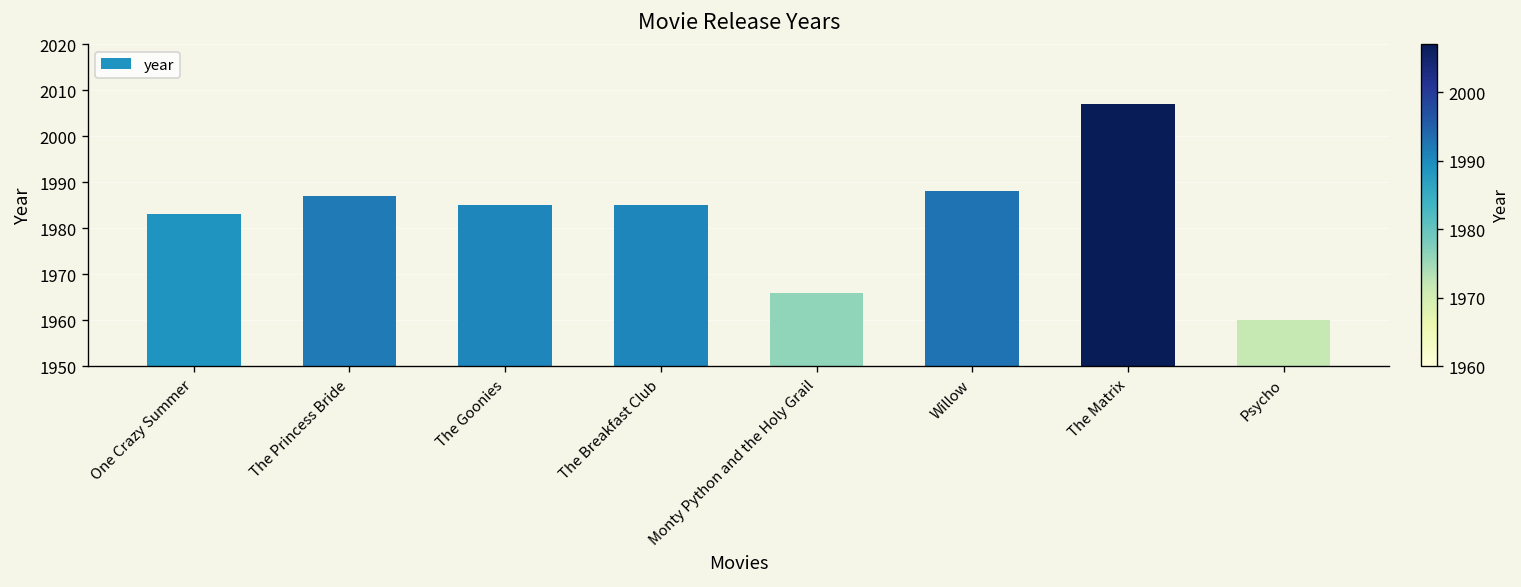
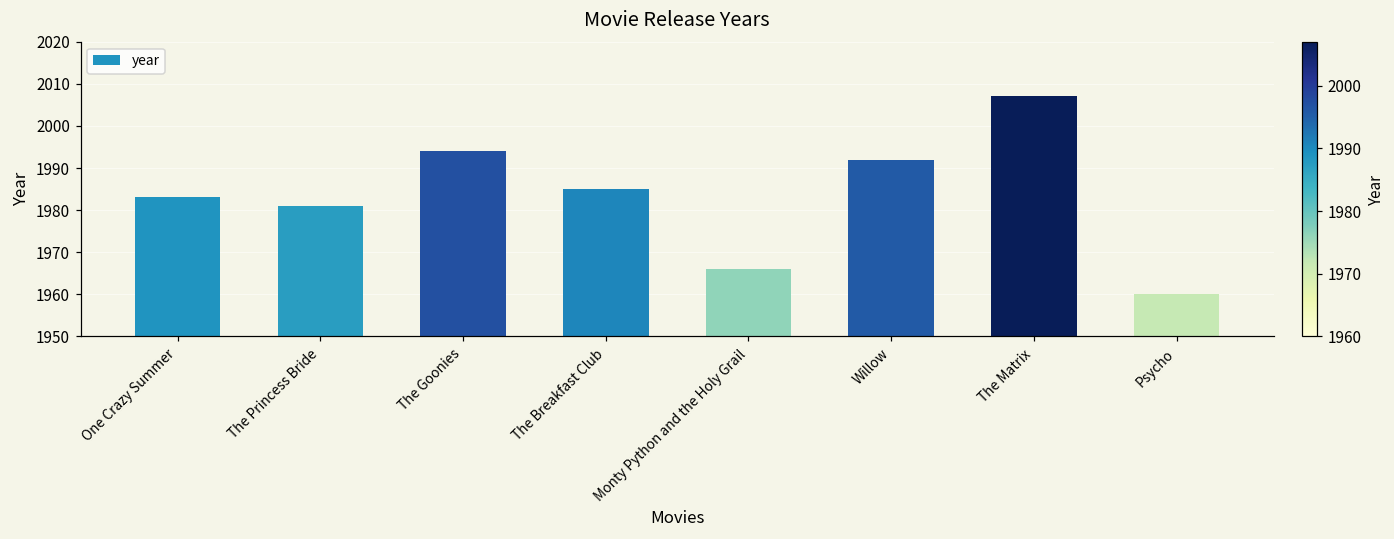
  {
    "One Crazy Summer": 1983,
-   "The Princess Bride": 1987,
-   "The Goonies": 1985,
+   "The Princess Bride": 1981,
+   "The Goonies": 1994,
    "The Breakfast Club": 1985,
    "Monty Python and the Holy Grail": 1966,
-   "Willow": 1988,
+   "Willow": 1992,
    "The Matrix": 2007,
    "Psycho": 1960
  }
